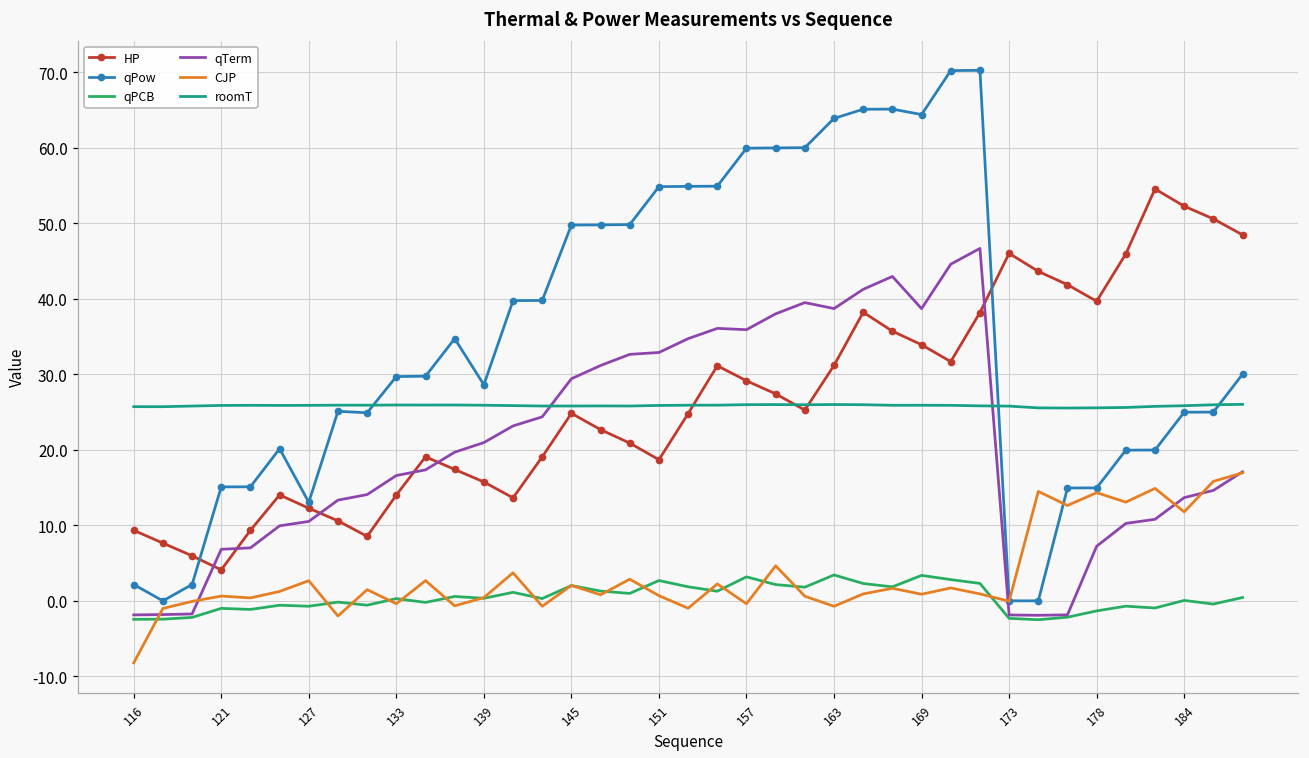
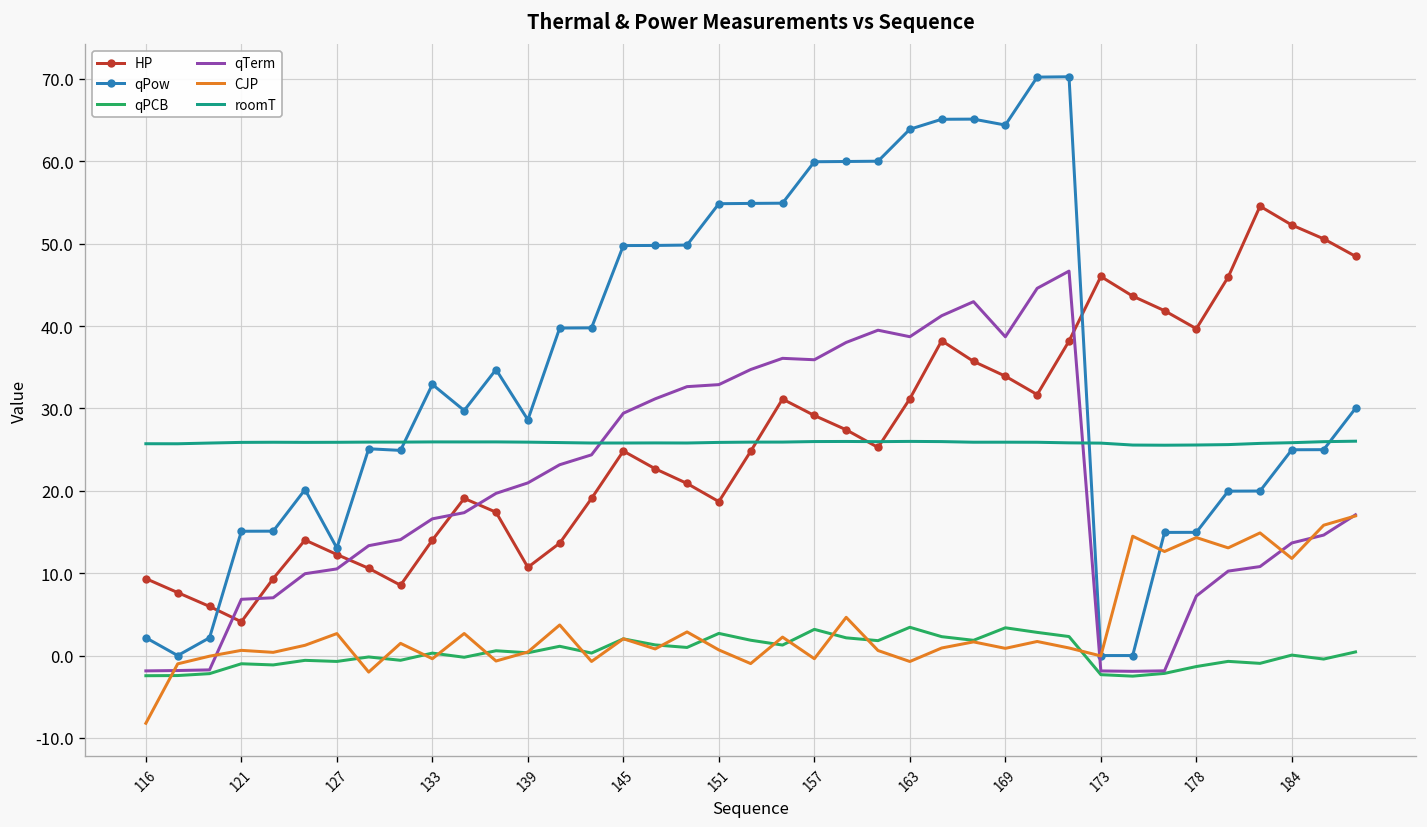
  {
    "HP": {
      "116": 9,
      "121": 4,
      "127": 12,
      "133": 14,
-     "139": 16,
+     "139": 11,
      "145": 25,
      "151": 19,
      "157": 29,
      "163": 31,
      "169": 34,
      "173": 46,
      "178": 40,
      "184": 52
    },
    "qPow": {
      "116": 2,
      "121": 15,
      "127": 13,
-     "133": 30,
+     "133": 33,
      "139": 29,
      "145": 50,
      "151": 55,
      "157": 60,
      "163": 64,
      "169": 64,
      "178": 15,
      "184": 25
    },
    "qTerm": {
      "116": -2,
      "121": 7,
      "127": 11,
      "133": 17,
      "139": 21,
      "145": 29,
      "151": 33,
      "157": 36,
      "163": 39,
      "169": 39,
      "173": -2,
      "178": 7,
      "184": 14
    },
    "CJP": {
      "116": -8,
      "121": 1,
      "127": 3,
      "133": 0,
      "151": 1,
      "157": 0,
      "163": -1,
      "169": 1,
      "178": 14,
      "184": 12
    }
  }
